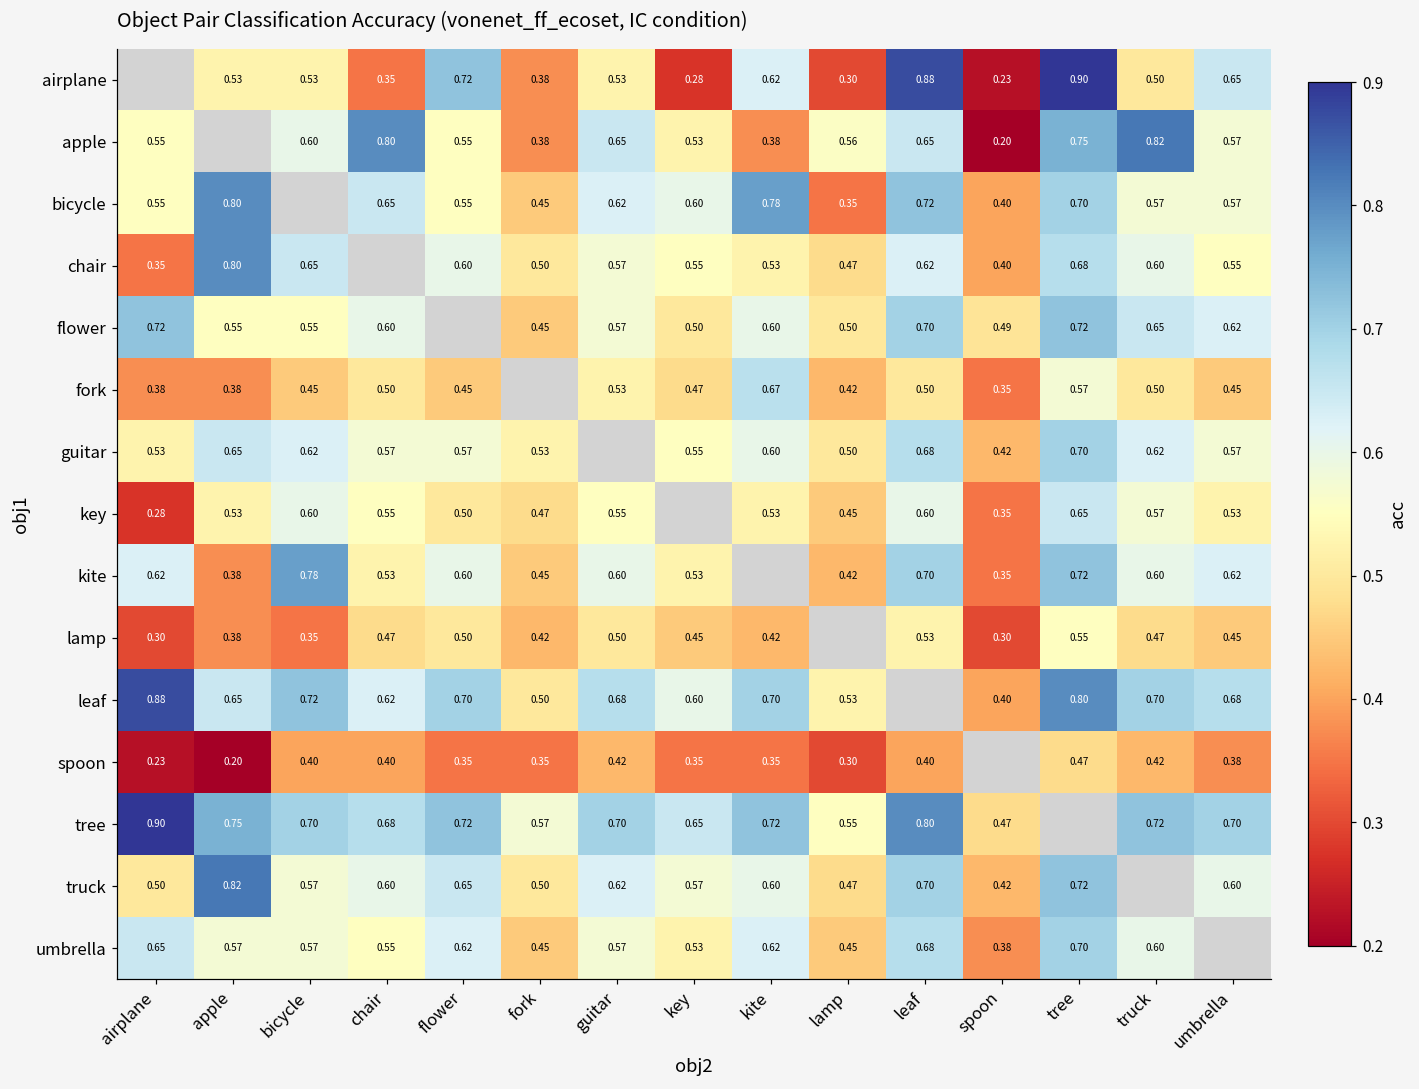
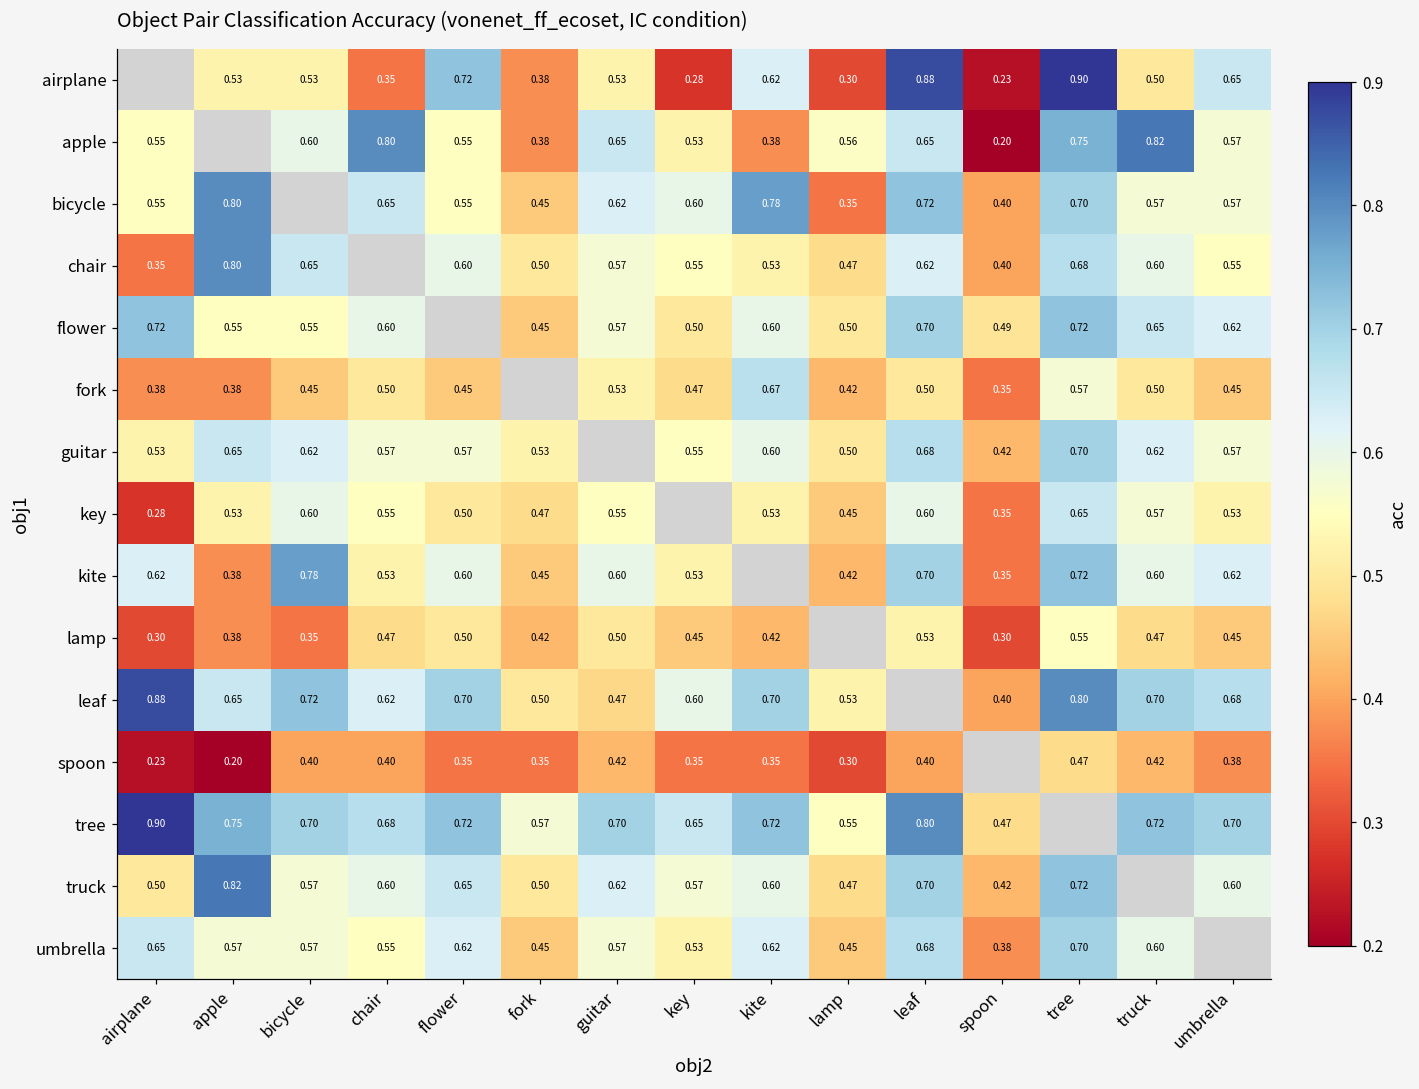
  {
    "leaf": {
      "airplane": 0.88,
      "apple": 0.65,
      "bicycle": 0.72,
      "chair": 0.62,
      "flower": 0.70,
      "fork": 0.50,
-     "guitar": 0.68,
+     "guitar": 0.47,
      "key": 0.60,
      "kite": 0.70,
      "lamp": 0.53,
      "spoon": 0.40,
      "tree": 0.80,
      "truck": 0.70,
      "umbrella": 0.68
    }
  }
